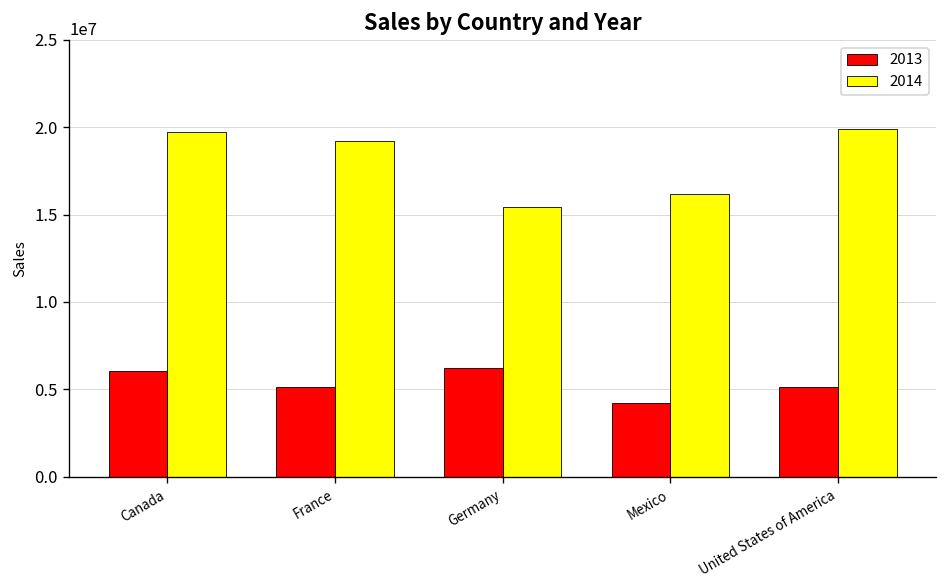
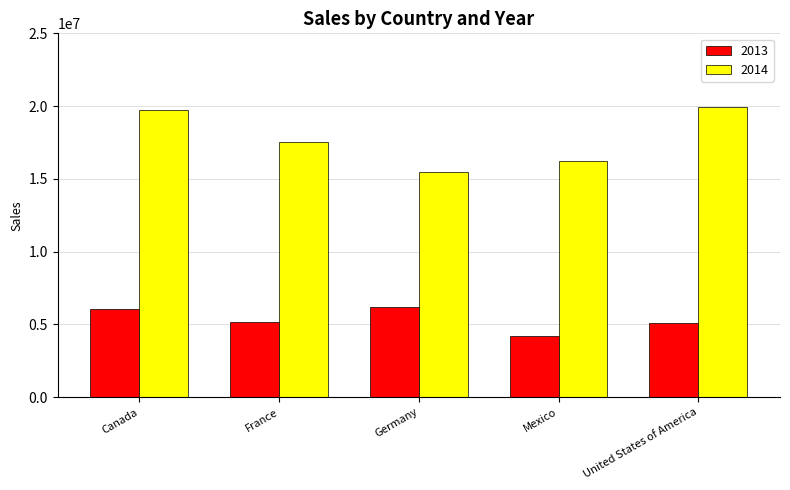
  {
    "2013": {
      "Canada": 6000000,
      "France": 5100000,
      "Germany": 6200000,
      "Mexico": 4200000,
      "United States of America": 5100000
    },
    "2014": {
      "Canada": 19700000,
-     "France": 19200000,
+     "France": 17500000,
      "Germany": 15500000,
      "Mexico": 16200000,
      "United States of America": 19900000
    }
  }
